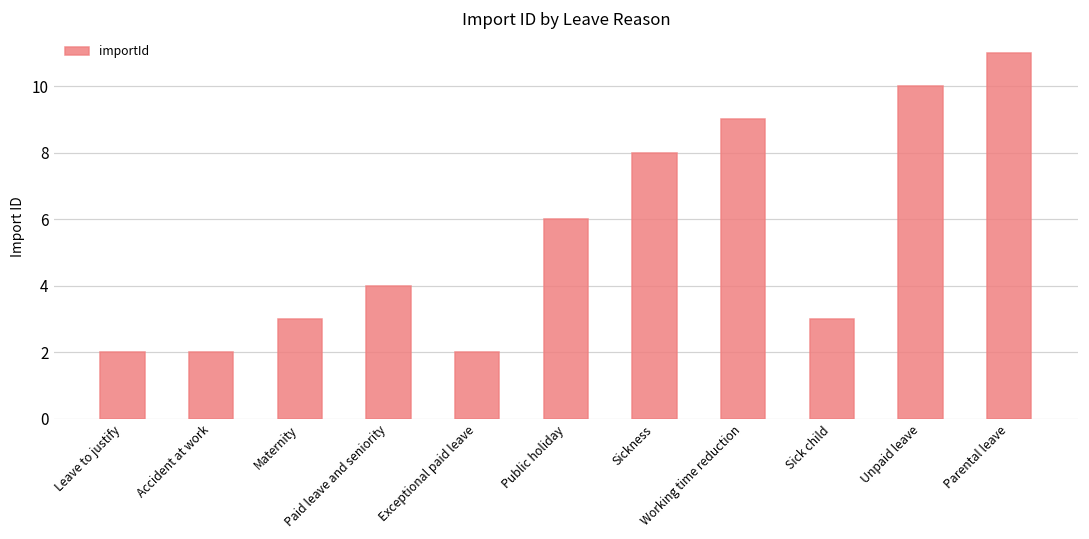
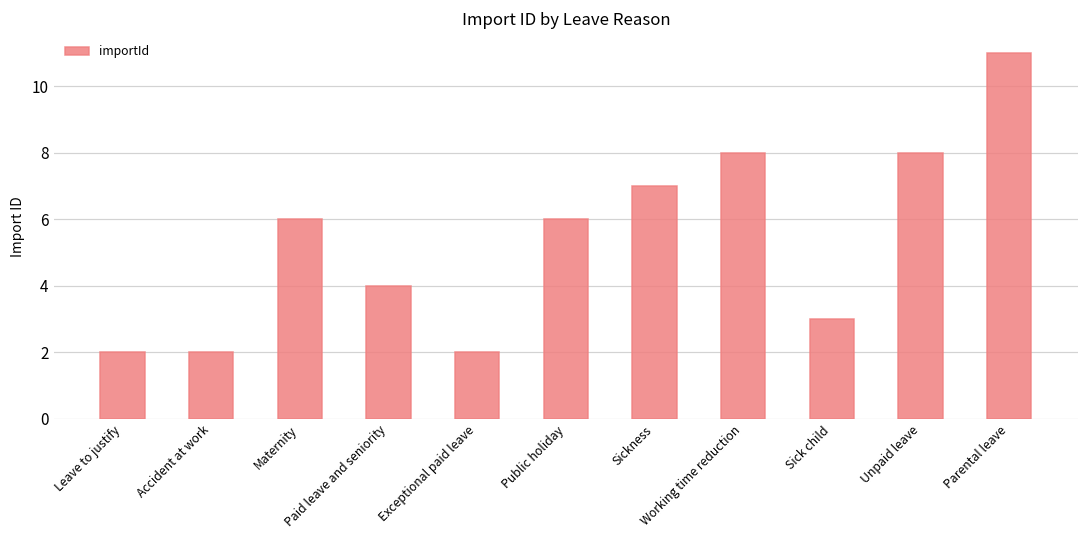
  {
    "Leave to justify": 2,
    "Accident at work": 2,
-   "Maternity": 3,
+   "Maternity": 6,
    "Paid leave and seniority": 4,
    "Exceptional paid leave": 2,
    "Public holiday": 6,
-   "Sickness": 8,
-   "Working time reduction": 9,
+   "Sickness": 7,
+   "Working time reduction": 8,
    "Sick child": 3,
-   "Unpaid leave": 10,
+   "Unpaid leave": 8,
    "Parental leave": 11
  }
